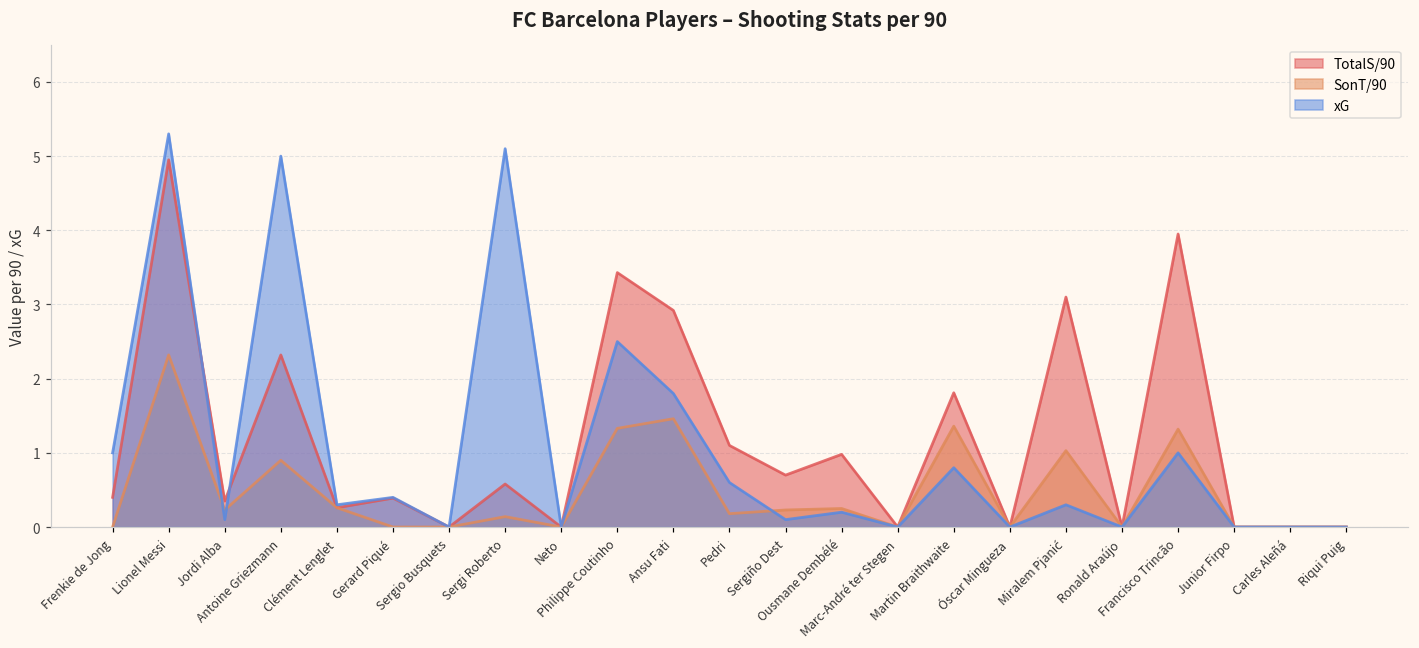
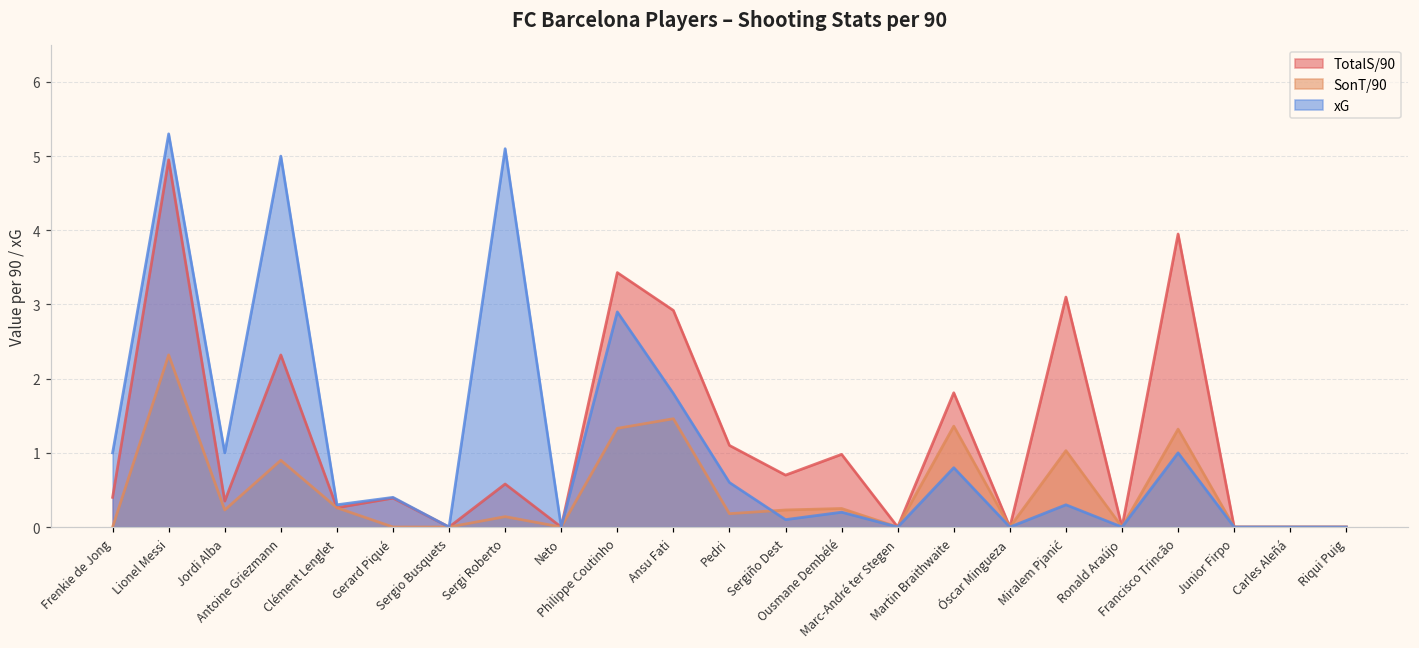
  {
    "xG": {
      "Frenkie de Jong": 1.0,
      "Lionel Messi": 5.3,
-     "Jordi Alba": 0.1,
+     "Jordi Alba": 1.0,
      "Antoine Griezmann": 5.0,
      "Clément Lenglet": 0.3,
      "Sergi Roberto": 5.1,
-     "Philippe Coutinho": 2.5,
+     "Philippe Coutinho": 2.9,
      "Ansu Fati": 1.8,
      "Pedri": 0.6,
      "Sergiño Dest": 0.1,
      "Ousmane Dembélé": 0.2,
      "Martin Braithwaite": 0.8,
      "Miralem Pjanić": 0.3,
      "Francisco Trincão": 1.0
    }
  }
